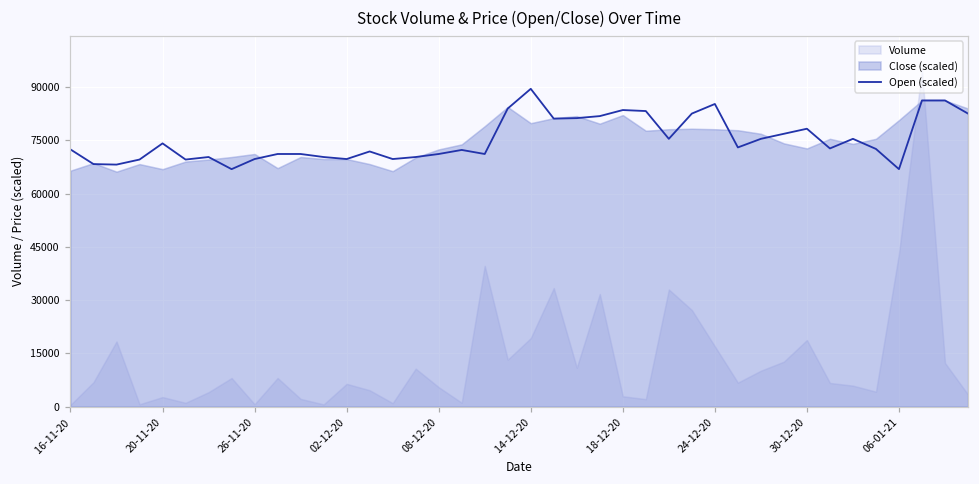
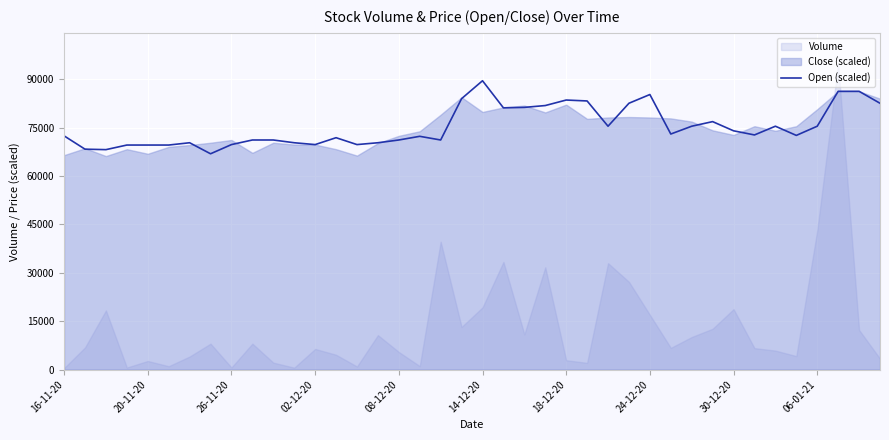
  {
    "Open (scaled)": {
      "16-11-20": 72000,
-     "20-11-20": 74000,
+     "20-11-20": 70000,
      "26-11-20": 70000,
      "08-12-20": 71000,
      "14-12-20": 90000,
      "18-12-20": 84000,
      "24-12-20": 85000,
-     "30-12-20": 78000,
-     "06-01-21": 67000
+     "30-12-20": 74000,
+     "06-01-21": 75000
    }
  }
